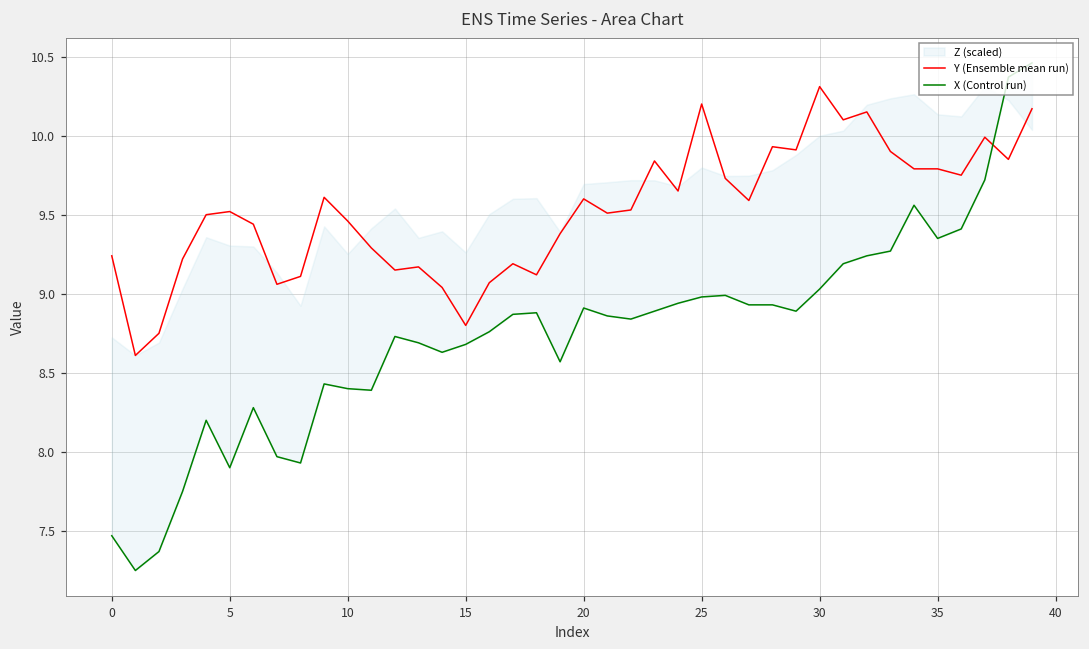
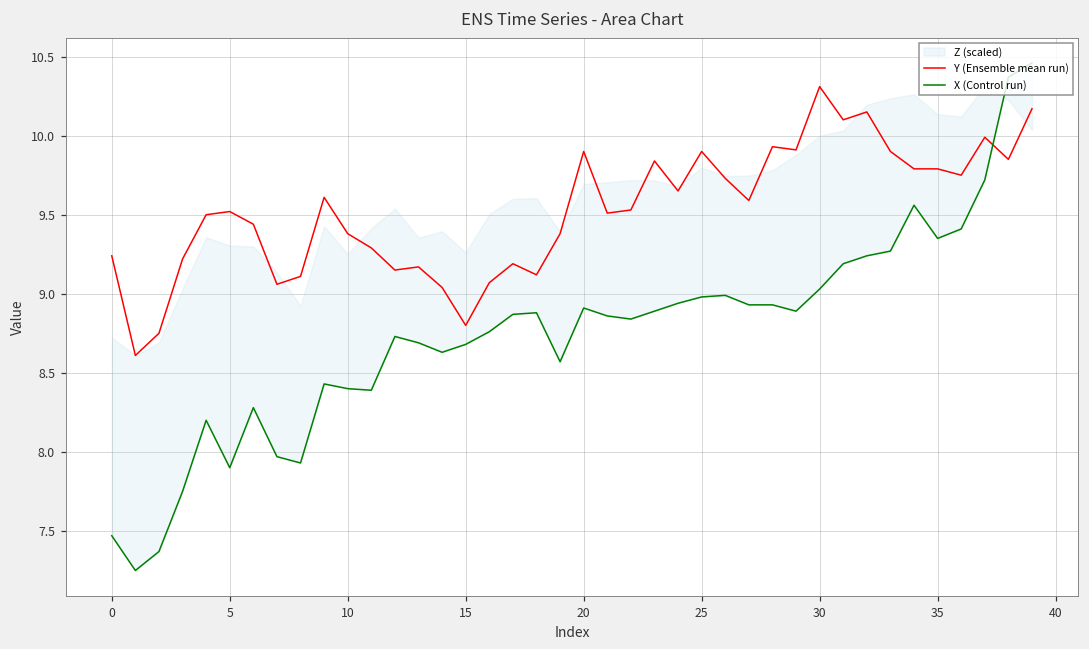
  {
    "Y (Ensemble mean run)": {
      "0": 9.24,
      "5": 9.52,
-     "10": 9.46,
+     "10": 9.38,
      "15": 8.80,
-     "20": 9.6,
-     "25": 10.2,
+     "20": 9.9,
+     "25": 9.9,
      "30": 10.31,
      "35": 9.79
    },
    "X (Control run)": {
      "0": 7.47,
      "5": 7.90,
      "10": 8.40,
      "15": 8.68,
      "20": 8.91,
      "25": 8.98,
      "30": 9.03,
      "35": 9.35
    }
  }
